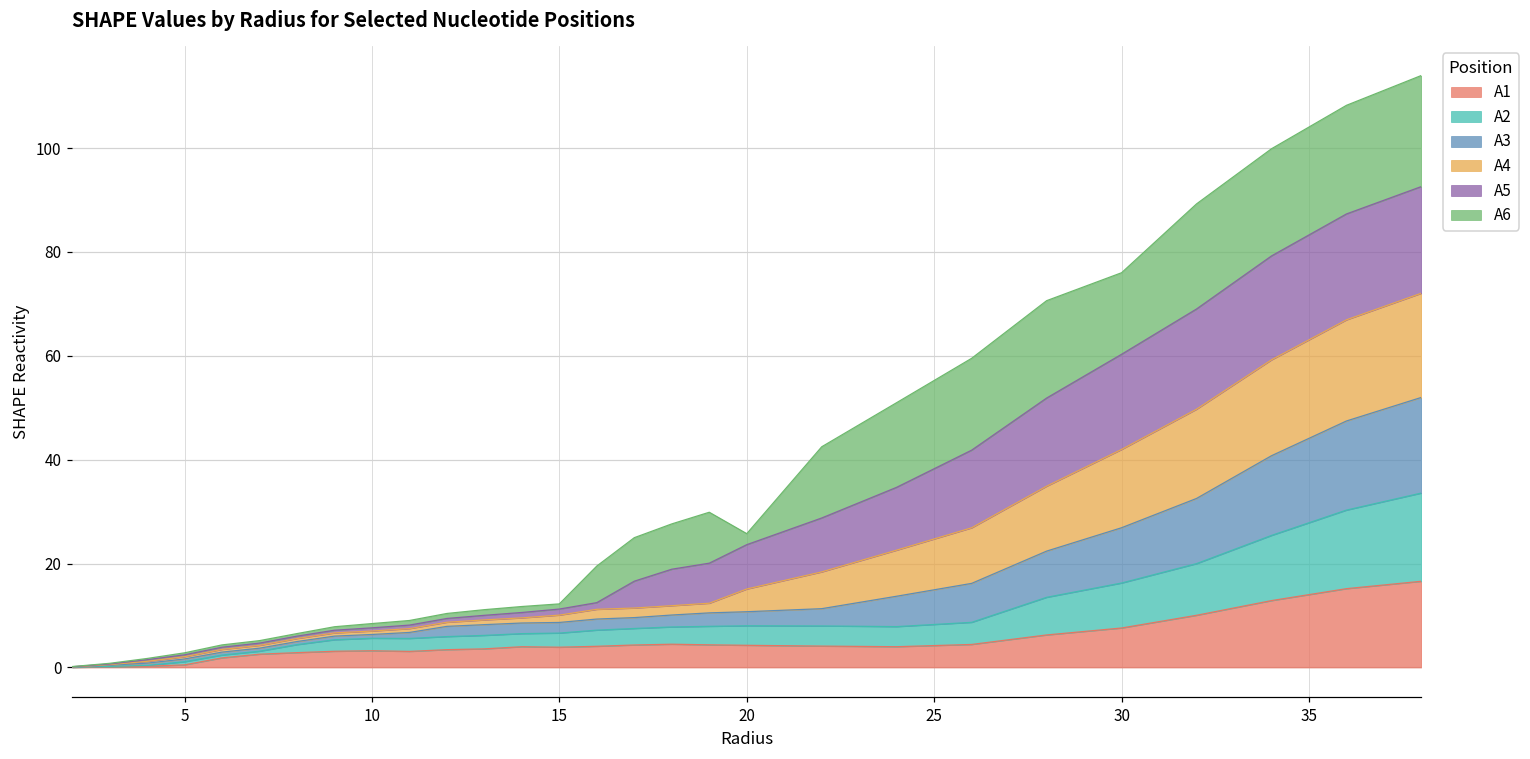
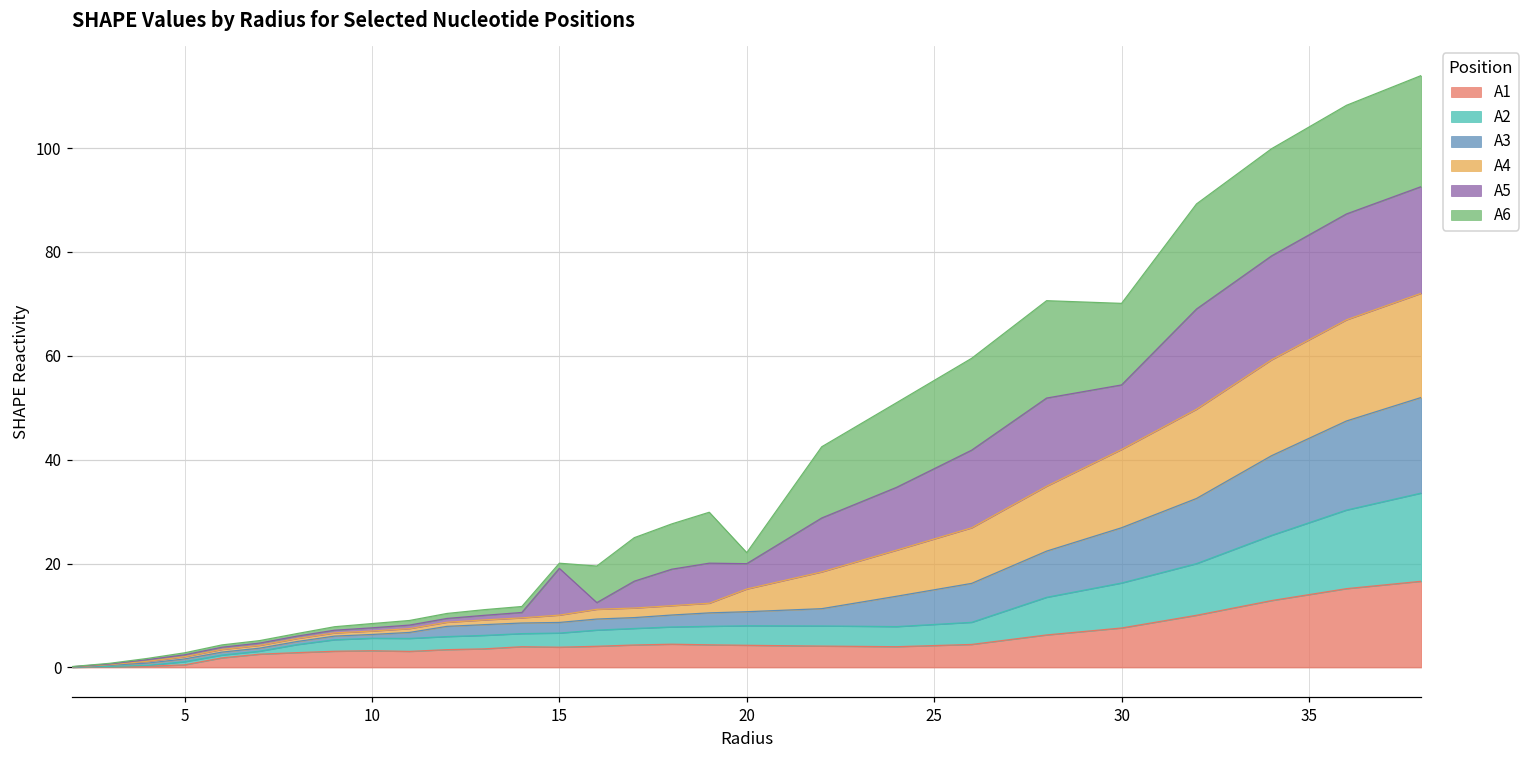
  {
    "A5": {
      "10": 1,
-     "15": 1,
-     "20": 9,
-     "30": 18
+     "15": 9,
+     "20": 5,
+     "30": 12
    },
    "A6": {
      "10": 1,
      "15": 1,
      "20": 2,
      "30": 16
    }
  }
